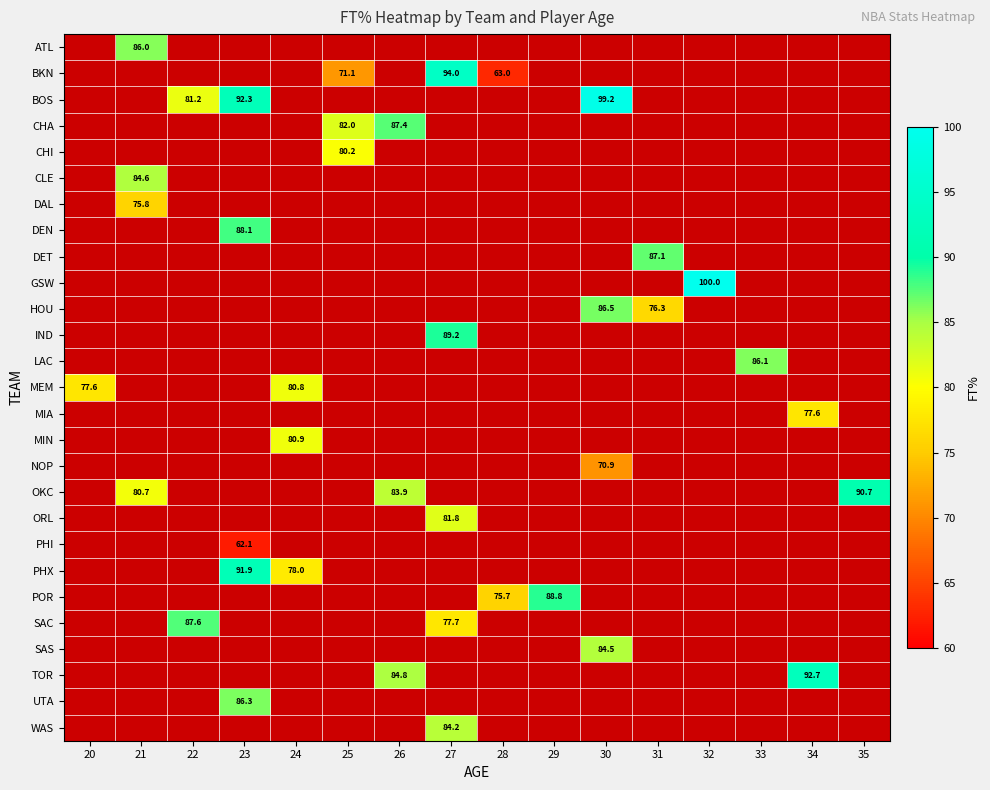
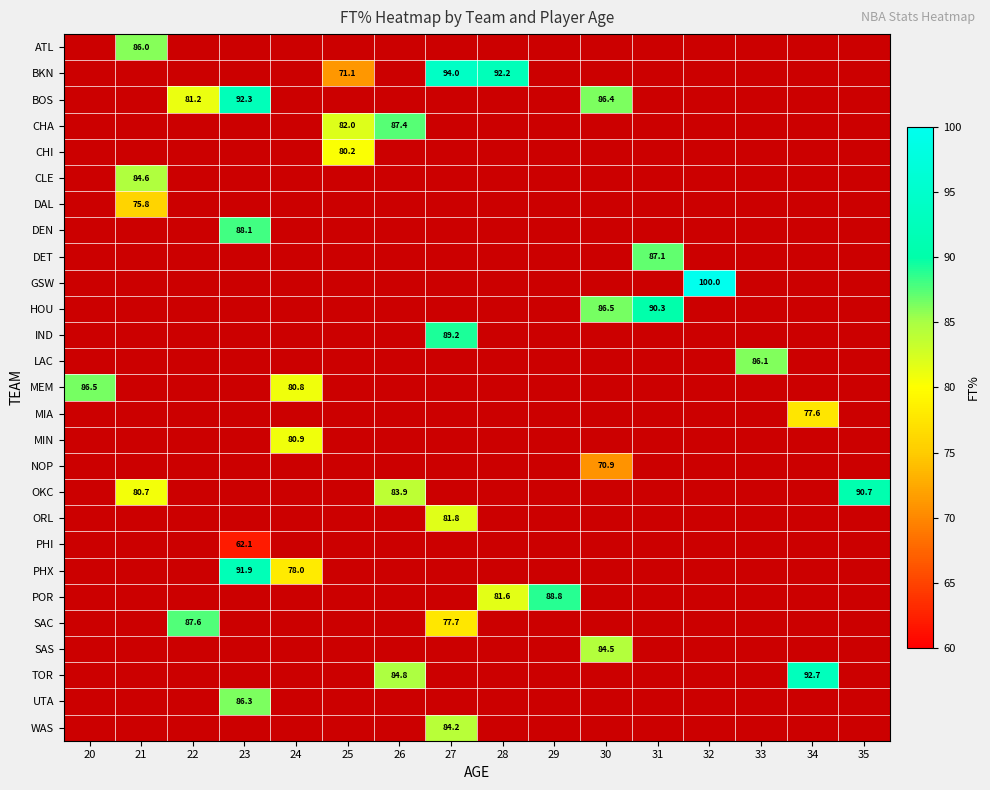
  {
    "ATL": {
      "21": 86.0
    },
    "BKN": {
      "25": 71.1,
      "27": 94.0,
-     "28": 63.0
+     "28": 92.2
    },
    "BOS": {
      "22": 81.2,
      "23": 92.3,
-     "30": 99.2
+     "30": 86.4
    },
    "CHA": {
      "25": 82.0,
      "26": 87.4
    },
    "CHI": {
      "25": 80.2
    },
    "CLE": {
      "21": 84.6
    },
    "DAL": {
      "21": 75.8
    },
    "DEN": {
      "23": 88.1
    },
    "DET": {
      "31": 87.1
    },
    "GSW": {
      "32": 100.0
    },
    "HOU": {
      "30": 86.5,
-     "31": 76.3
+     "31": 90.3
    },
    "IND": {
      "27": 89.2
    },
    "LAC": {
      "33": 86.1
    },
    "MEM": {
-     "20": 77.6,
+     "20": 86.5,
      "24": 80.8
    },
    "MIA": {
      "34": 77.6
    },
    "MIN": {
      "24": 80.9
    },
    "NOP": {
      "30": 70.9
    },
    "OKC": {
      "21": 80.7,
      "26": 83.9,
      "35": 90.7
    },
    "ORL": {
      "27": 81.8
    },
    "PHI": {
      "23": 62.1
    },
    "PHX": {
      "23": 91.9,
      "24": 78.0
    },
    "POR": {
-     "28": 75.7,
+     "28": 81.6,
      "29": 88.8
    },
    "SAC": {
      "22": 87.6,
      "27": 77.7
    },
    "SAS": {
      "30": 84.5
    },
    "TOR": {
      "26": 84.8,
      "34": 92.7
    },
    "UTA": {
      "23": 86.3
    },
    "WAS": {
      "27": 84.2
    }
  }
